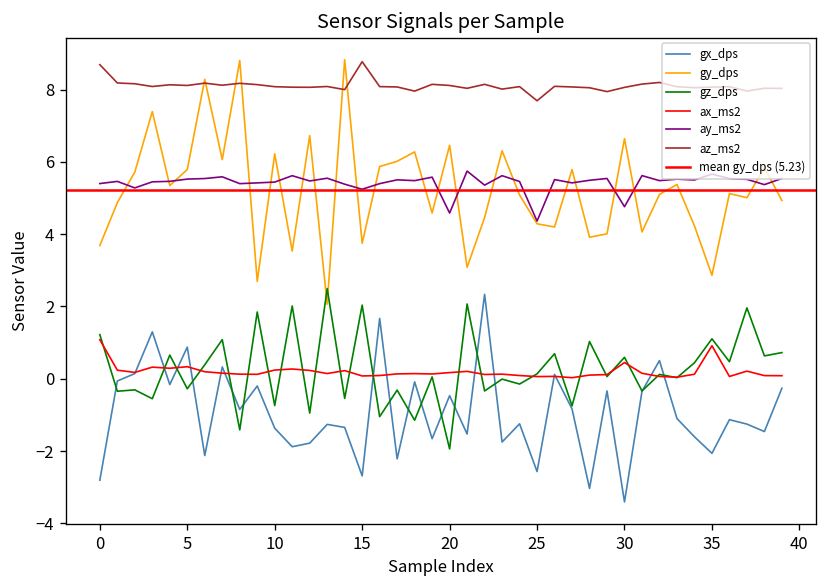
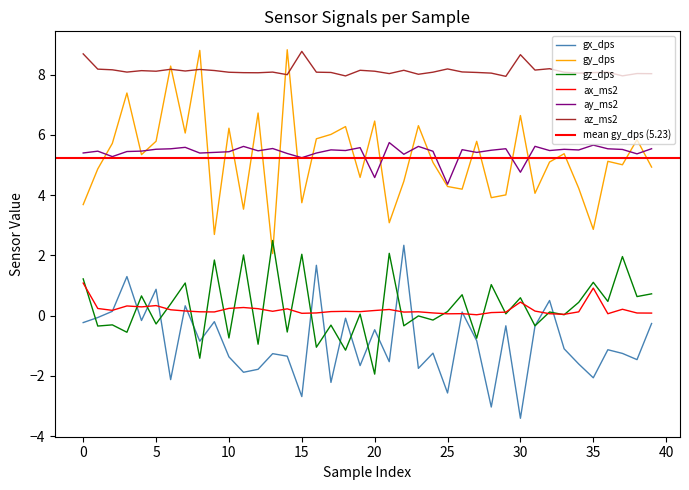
  {
    "gx_dps": {
-     "0": -2.8,
+     "0": -0.2,
      "5": 0.9,
      "10": -1.4,
      "15": -2.7,
      "20": -0.5,
      "25": -2.6,
      "30": -3.4,
      "35": -2.1
    },
    "gy_dps": {
      "0": 3.7,
      "5": 5.8,
      "10": 6.2,
      "15": 3.7,
      "20": 6.5,
      "30": 6.6,
      "35": 2.9
    },
    "gz_dps": {
      "0": 1.2,
      "5": -0.3,
      "10": -0.7,
      "15": 2.0,
      "20": -1.9,
      "30": 0.6,
      "35": 1.1
    },
    "ax_ms2": {
      "0": 1.1,
      "5": 0.3,
      "10": 0.2,
      "15": 0.1,
      "20": 0.2,
      "30": 0.5,
      "35": 0.9
    },
    "ay_ms2": {
      "0": 5.4,
      "5": 5.5,
      "10": 5.4,
      "15": 5.2,
      "20": 4.6,
      "30": 4.8,
      "35": 5.7
    },
    "az_ms2": {
      "0": 8.7,
      "5": 8.1,
      "10": 8.1,
      "15": 8.8,
      "20": 8.1,
-     "25": 7.7,
-     "30": 8.1
+     "25": 8.2,
+     "30": 8.7
    }
  }
